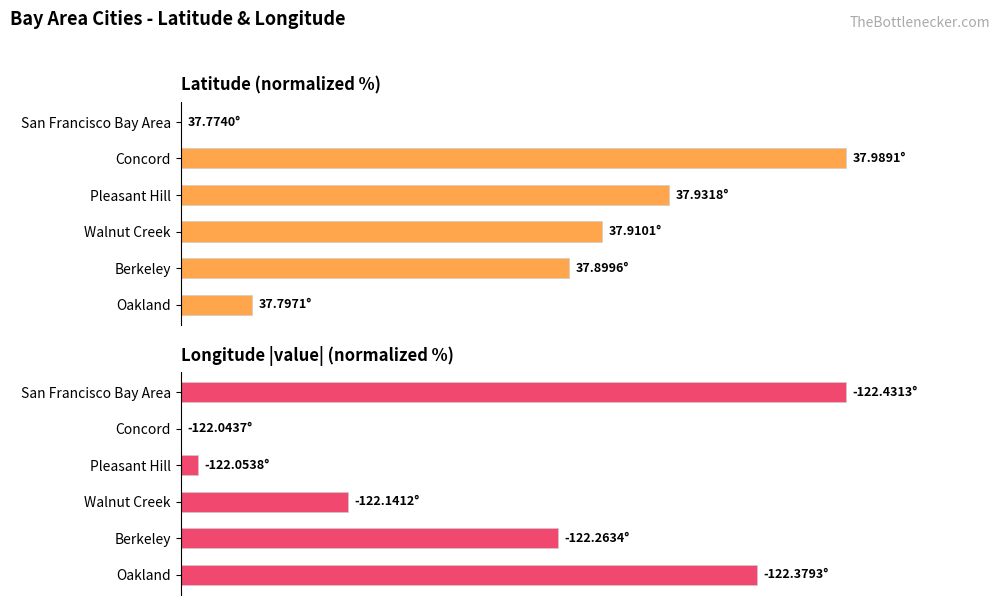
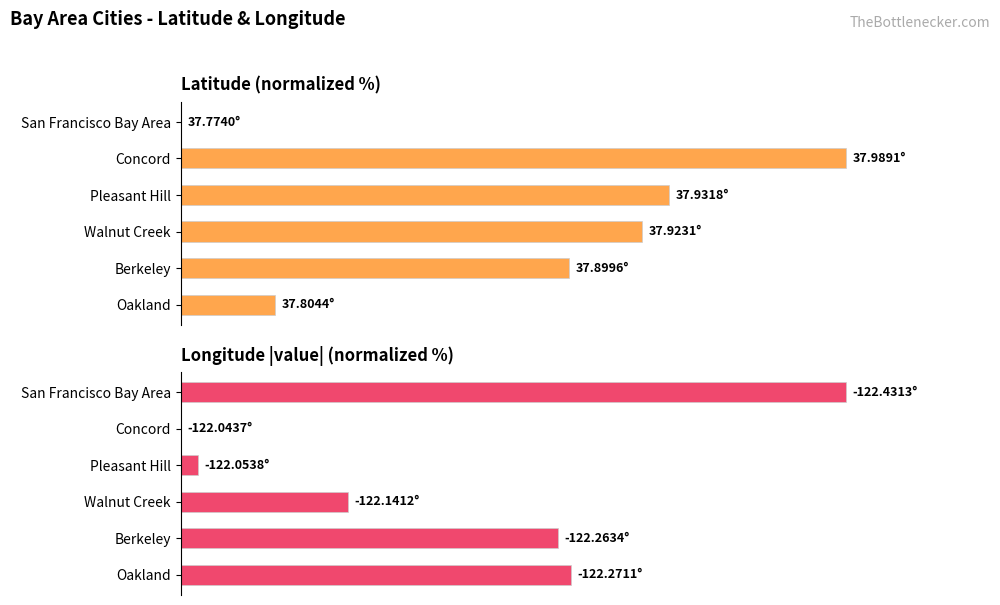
  {
    "Latitude (normalized %)": {
-     "Walnut Creek": "37.9101°",
-     "Oakland": "37.7971°"
+     "Walnut Creek": "37.9231°",
+     "Oakland": "37.8044°"
    },
    "Longitude |value| (normalized %)": {
-     "Oakland": "-122.3793°"
+     "Oakland": "-122.2711°"
    }
  }
